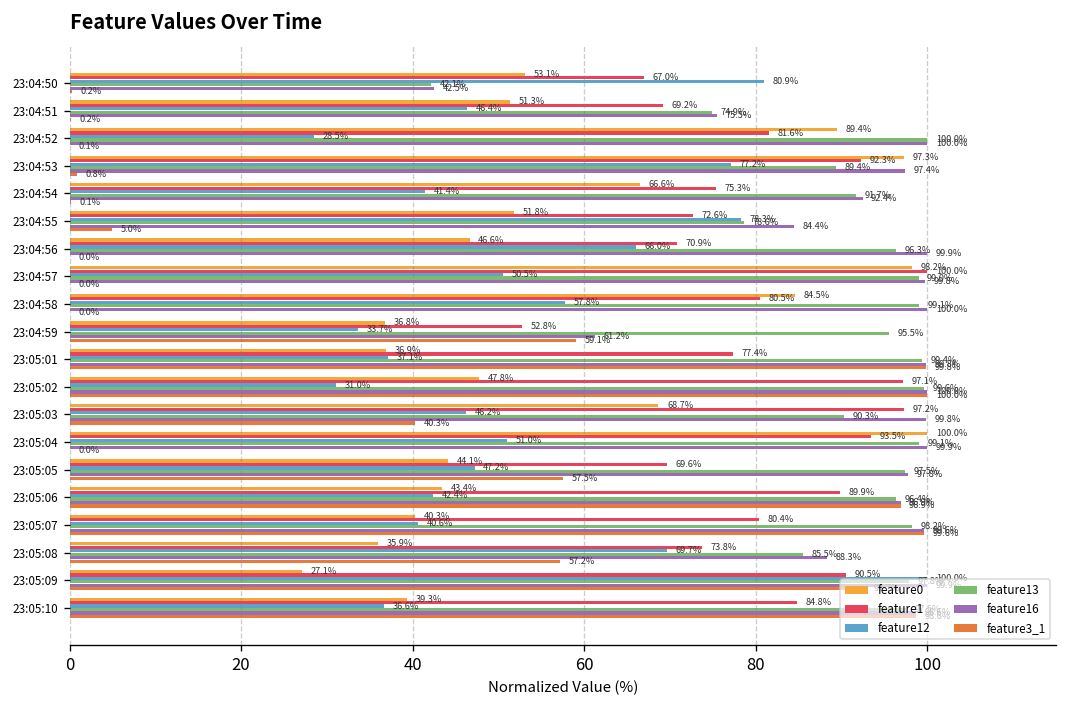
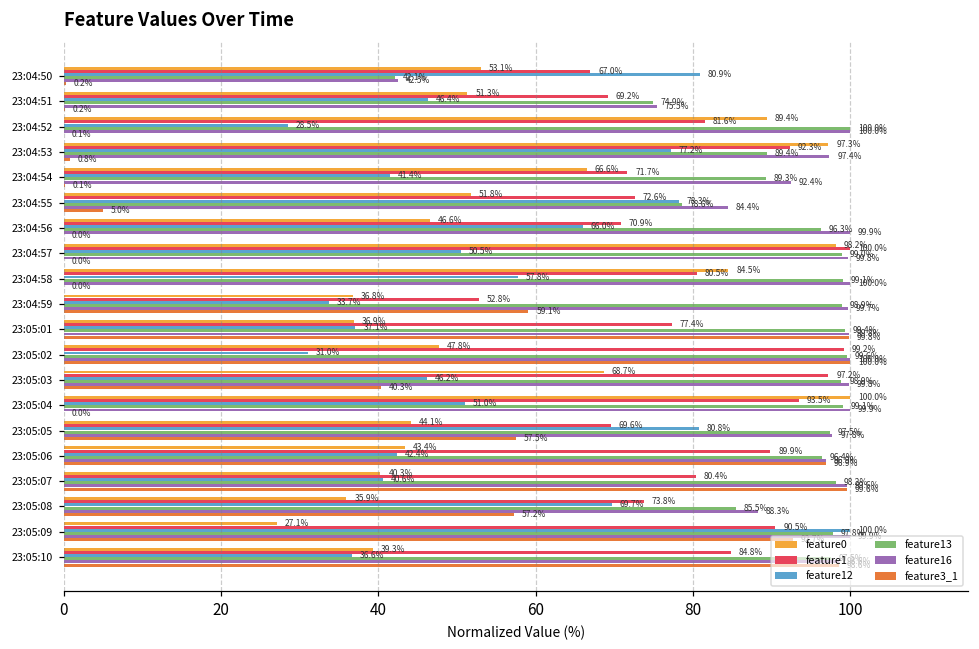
  {
    "feature1": {
      "23:04:50": "67.0%",
      "23:04:51": "69.2%",
      "23:04:52": "81.6%",
      "23:04:53": "92.3%",
-     "23:04:54": "75.3%",
+     "23:04:54": "71.7%",
      "23:04:55": "72.6%",
      "23:04:56": "70.9%",
      "23:04:58": "80.5%",
      "23:04:59": "52.8%",
      "23:05:01": "77.4%",
-     "23:05:02": "97.1%",
+     "23:05:02": "99.2%",
      "23:05:03": "97.2%",
      "23:05:04": "93.5%",
      "23:05:05": "69.6%",
      "23:05:06": "89.9%",
      "23:05:07": "80.4%",
      "23:05:08": "73.8%",
      "23:05:09": "90.5%",
      "23:05:10": "84.8%"
    },
    "feature12": {
      "23:04:50": "80.9%",
      "23:04:51": "46.4%",
      "23:04:52": "28.5%",
      "23:04:53": "77.2%",
      "23:04:54": "41.4%",
      "23:04:56": "66.0%",
      "23:04:57": "50.5%",
      "23:04:58": "57.8%",
      "23:04:59": "33.7%",
      "23:05:02": "31.0%",
      "23:05:03": "46.2%",
      "23:05:04": "51.0%",
-     "23:05:05": "47.2%",
+     "23:05:05": "80.8%",
      "23:05:08": "69.7%",
      "23:05:10": "36.6%"
    },
    "feature13": {
      "23:04:53": "89.4%",
-     "23:04:54": "91.7%",
+     "23:04:54": "89.3%",
      "23:04:56": "96.3%",
-     "23:04:59": "95.5%",
-     "23:05:03": "90.3%",
+     "23:04:59": "98.9%",
+     "23:05:03": "98.9%",
      "23:05:08": "85.5%"
    },
    "feature16": {
      "23:04:53": "97.4%",
      "23:04:55": "84.4%",
      "23:04:56": "99.9%",
-     "23:04:59": "61.2%",
+     "23:04:59": "99.7%",
      "23:05:03": "99.8%",
      "23:05:08": "88.3%"
    }
  }
